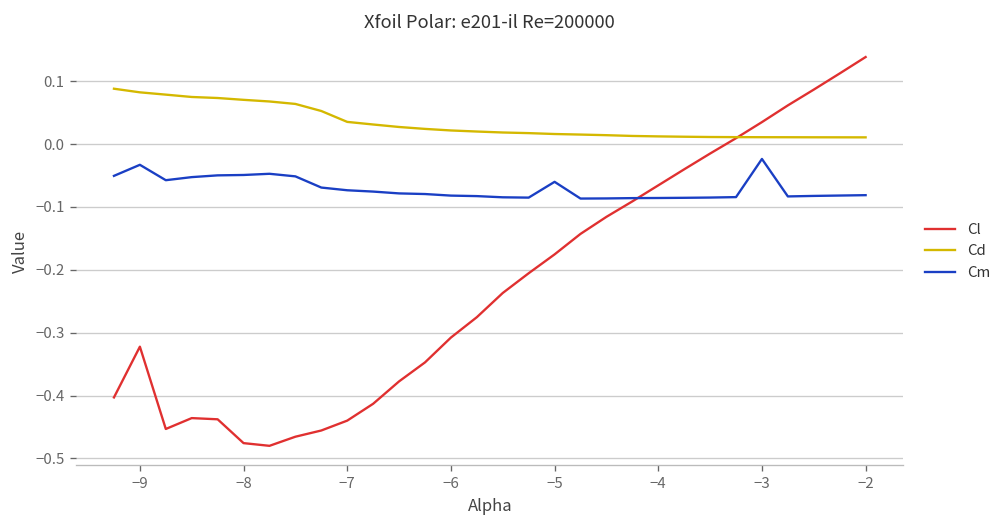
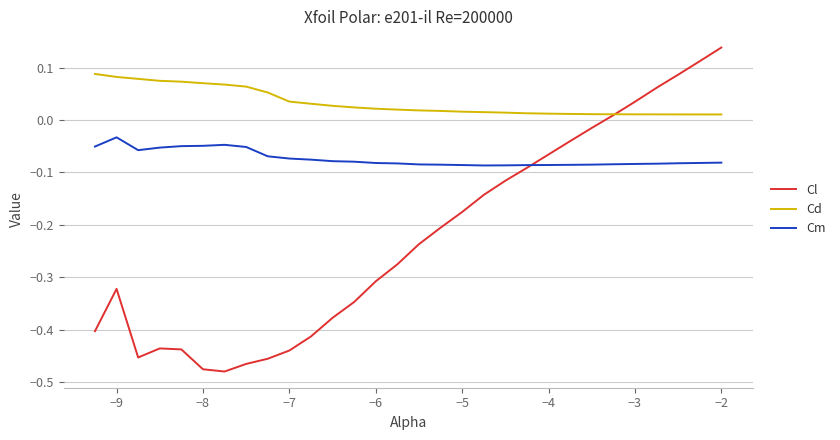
  {
    "Cl": {
      "−9": -0.32,
      "−8": -0.48,
      "−7": -0.44,
      "−6": -0.31,
      "−5": -0.18,
      "−4": -0.07,
      "−3": 0.04,
      "−2": 0.14
    },
    "Cd": {
      "−9": 0.08,
      "−8": 0.07,
      "−7": 0.04,
      "−6": 0.02,
      "−5": 0.02,
      "−4": 0.01,
      "−3": 0.01,
      "−2": 0.01
    },
    "Cm": {
      "−9": -0.03,
      "−8": -0.05,
      "−7": -0.07,
      "−6": -0.08,
-     "−5": -0.06,
+     "−5": -0.09,
      "−4": -0.09,
-     "−3": -0.02,
+     "−3": -0.08,
      "−2": -0.08
    }
  }
